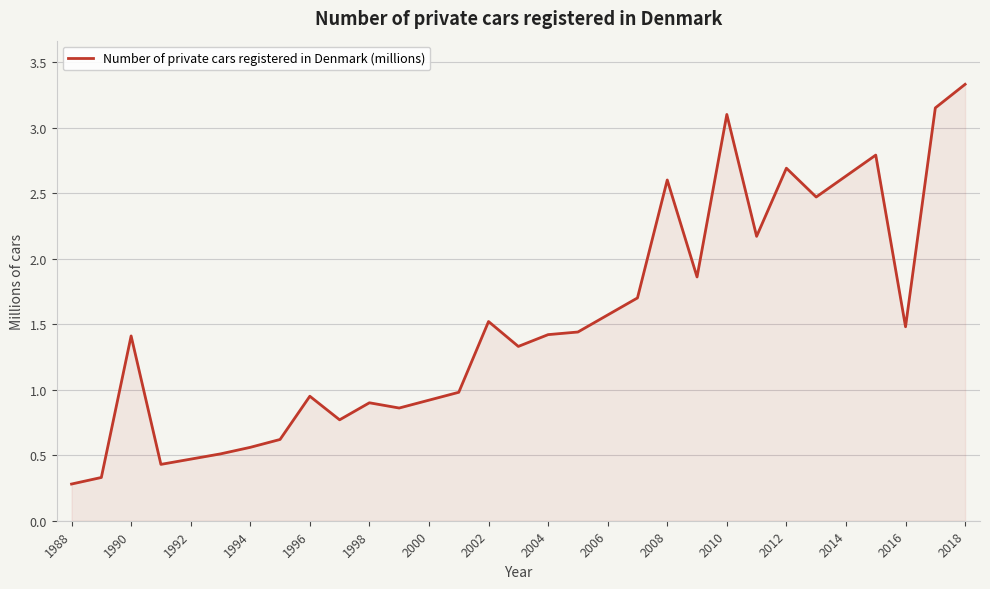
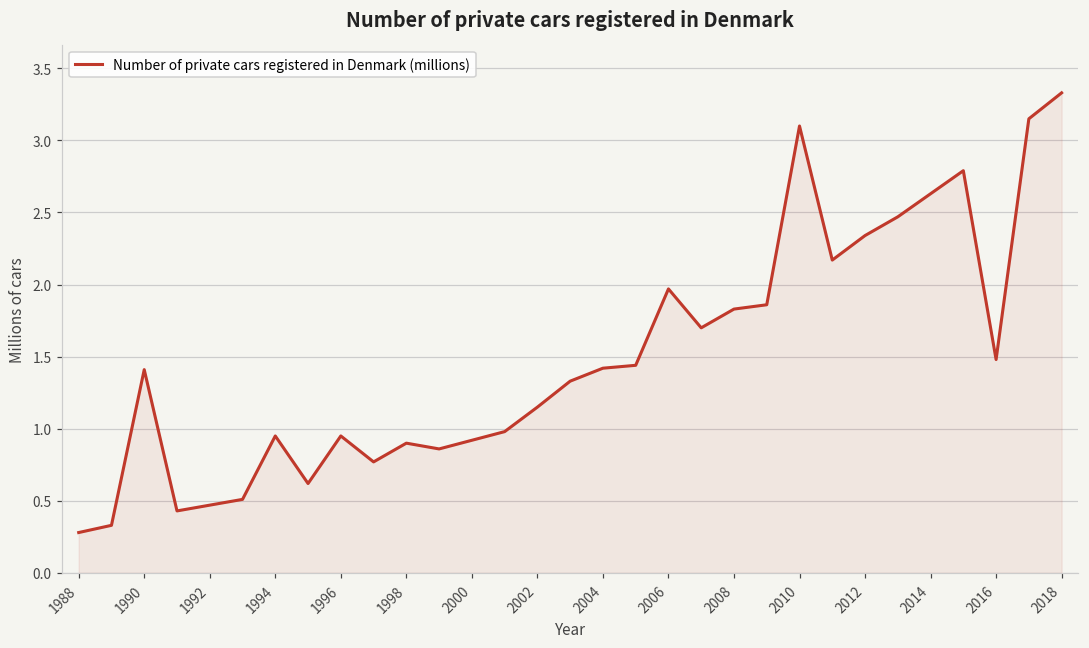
  {
    "1988": 0.28,
    "1990": 1.41,
    "1992": 0.47,
-   "1994": 0.56,
+   "1994": 0.95,
    "1996": 0.95,
    "1998": 0.90,
    "2000": 0.92,
-   "2002": 1.52,
+   "2002": 1.15,
    "2004": 1.42,
-   "2006": 1.57,
-   "2008": 2.60,
+   "2006": 1.97,
+   "2008": 1.83,
    "2010": 3.10,
-   "2012": 2.69,
+   "2012": 2.34,
    "2014": 2.63,
    "2016": 1.48,
    "2018": 3.33
  }
